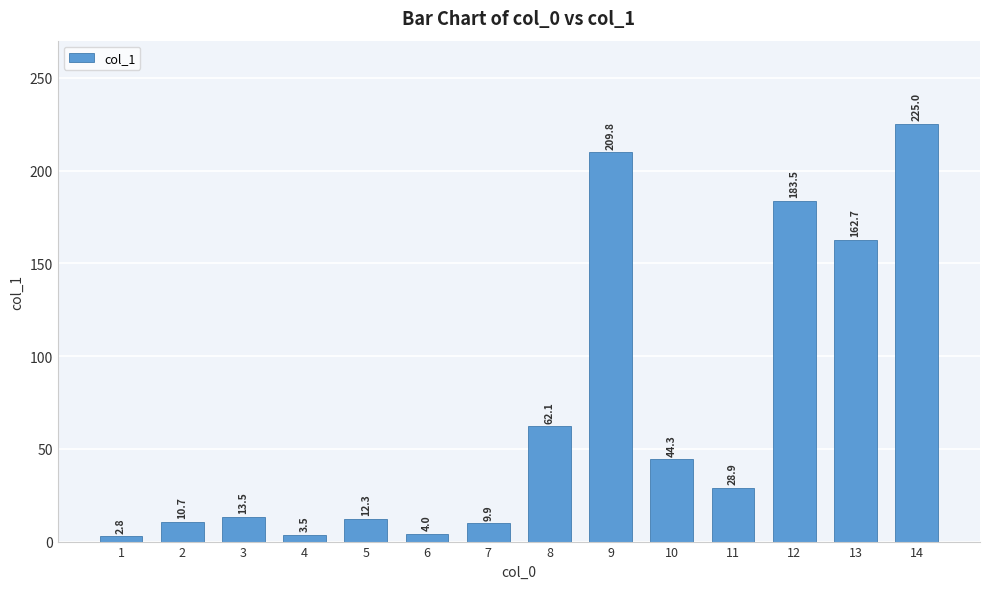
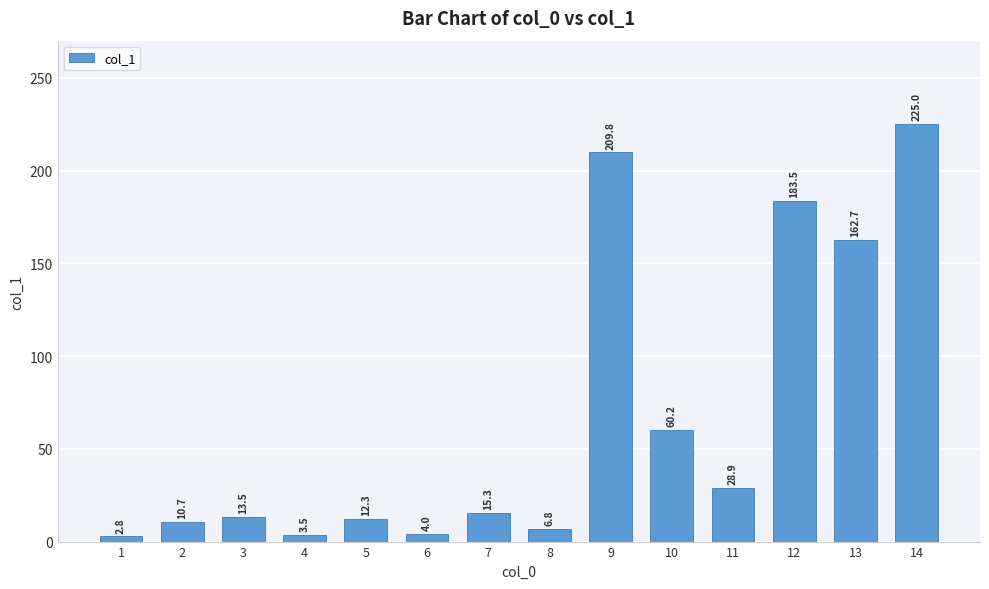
  {
    "1": 2.8,
    "2": 10.7,
    "3": 13.5,
    "4": 3.5,
    "5": 12.3,
    "6": 4.0,
-   "7": 9.9,
-   "8": 62.1,
+   "7": 15.3,
+   "8": 6.8,
    "9": 209.8,
-   "10": 44.3,
+   "10": 60.2,
    "11": 28.9,
    "12": 183.5,
    "13": 162.7,
    "14": 225.0
  }
